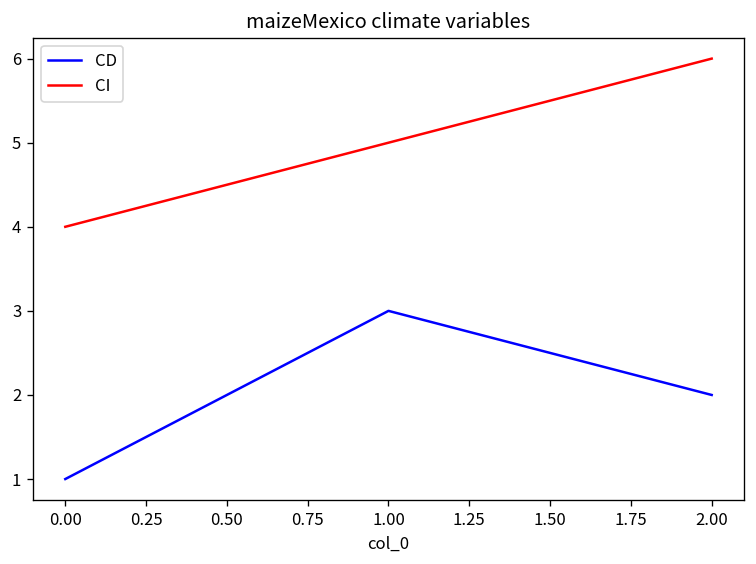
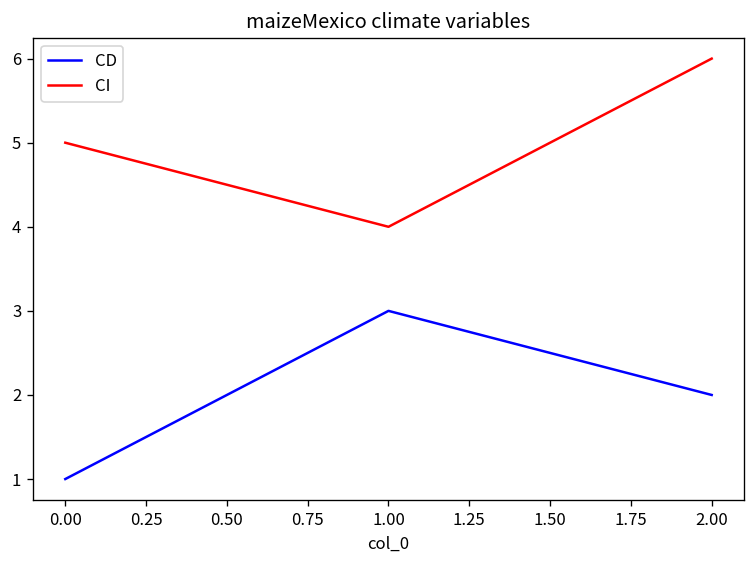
  {
    "CD": {
      "0.00": 1,
      "1.00": 3,
      "2.00": 2
    },
    "CI": {
-     "0.00": 4,
-     "1.00": 5,
+     "0.00": 5,
+     "1.00": 4,
      "2.00": 6
    }
  }
